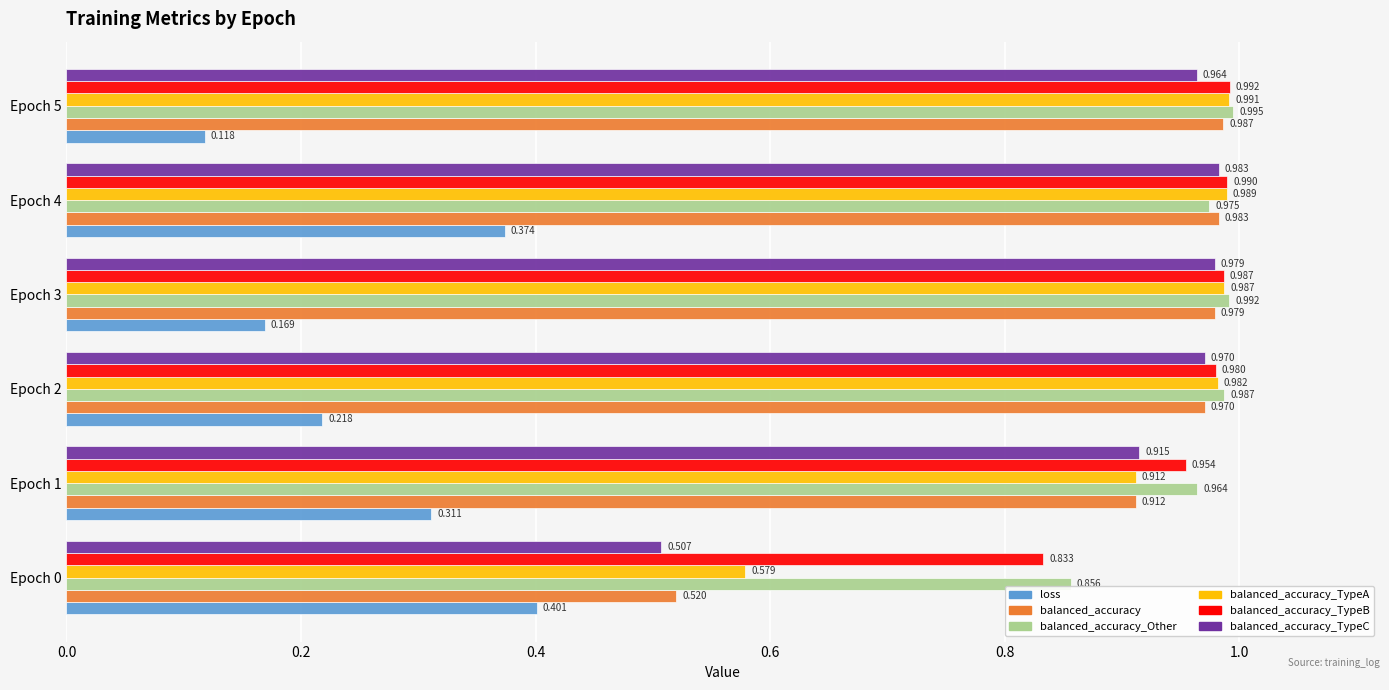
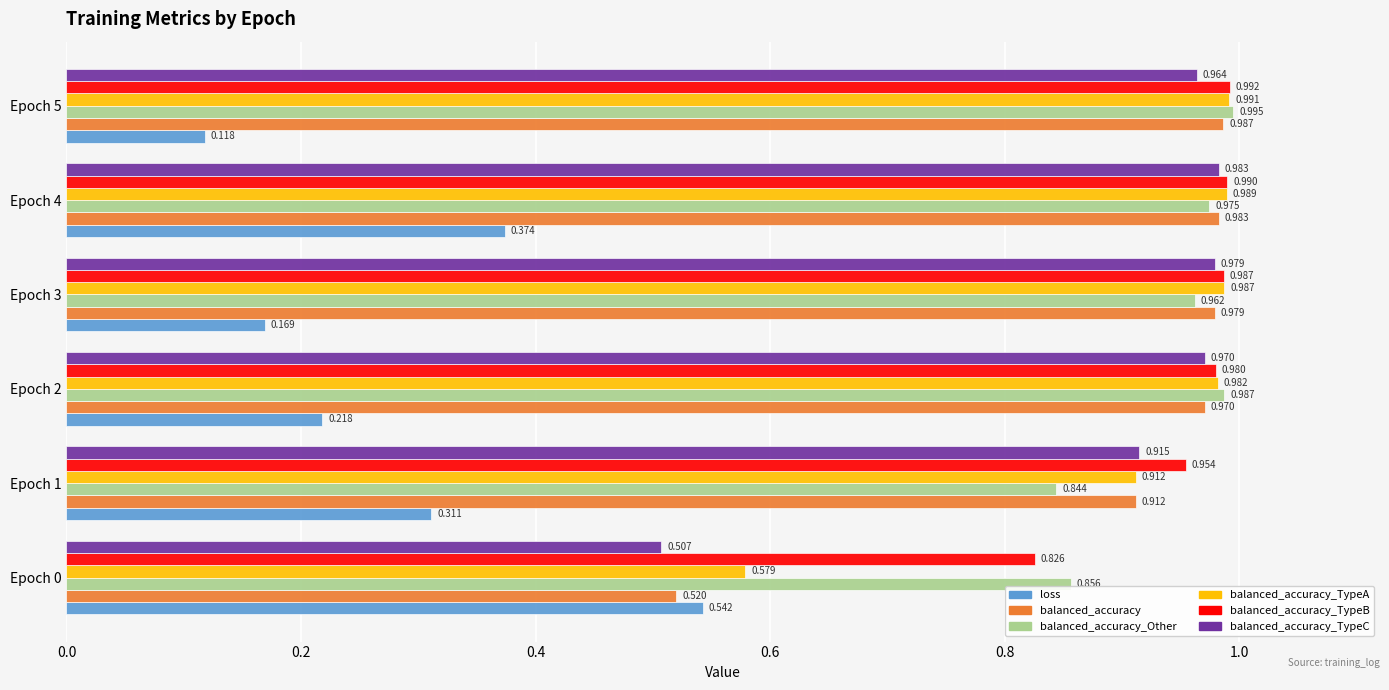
  {
    "loss": {
      "Epoch 5": 0.118,
      "Epoch 4": 0.374,
      "Epoch 3": 0.169,
      "Epoch 2": 0.218,
      "Epoch 1": 0.311,
-     "Epoch 0": 0.401
+     "Epoch 0": 0.542
    },
    "balanced_accuracy": {
      "Epoch 5": 0.987,
      "Epoch 4": 0.983,
      "Epoch 3": 0.979,
      "Epoch 2": 0.970,
      "Epoch 1": 0.912,
      "Epoch 0": 0.520
    },
    "balanced_accuracy_Other": {
      "Epoch 5": 0.995,
      "Epoch 4": 0.975,
-     "Epoch 3": 0.992,
+     "Epoch 3": 0.962,
      "Epoch 2": 0.987,
-     "Epoch 1": 0.964
+     "Epoch 1": 0.844
    },
    "balanced_accuracy_TypeA": {
      "Epoch 5": 0.991,
      "Epoch 4": 0.989,
      "Epoch 3": 0.987,
      "Epoch 2": 0.982,
      "Epoch 1": 0.912,
      "Epoch 0": 0.579
    },
    "balanced_accuracy_TypeB": {
      "Epoch 5": 0.992,
      "Epoch 4": 0.990,
      "Epoch 3": 0.987,
      "Epoch 2": 0.980,
      "Epoch 1": 0.954,
-     "Epoch 0": 0.833
+     "Epoch 0": 0.826
    },
    "balanced_accuracy_TypeC": {
      "Epoch 5": 0.964,
      "Epoch 4": 0.983,
      "Epoch 3": 0.979,
      "Epoch 2": 0.970,
      "Epoch 1": 0.915,
      "Epoch 0": 0.507
    }
  }
